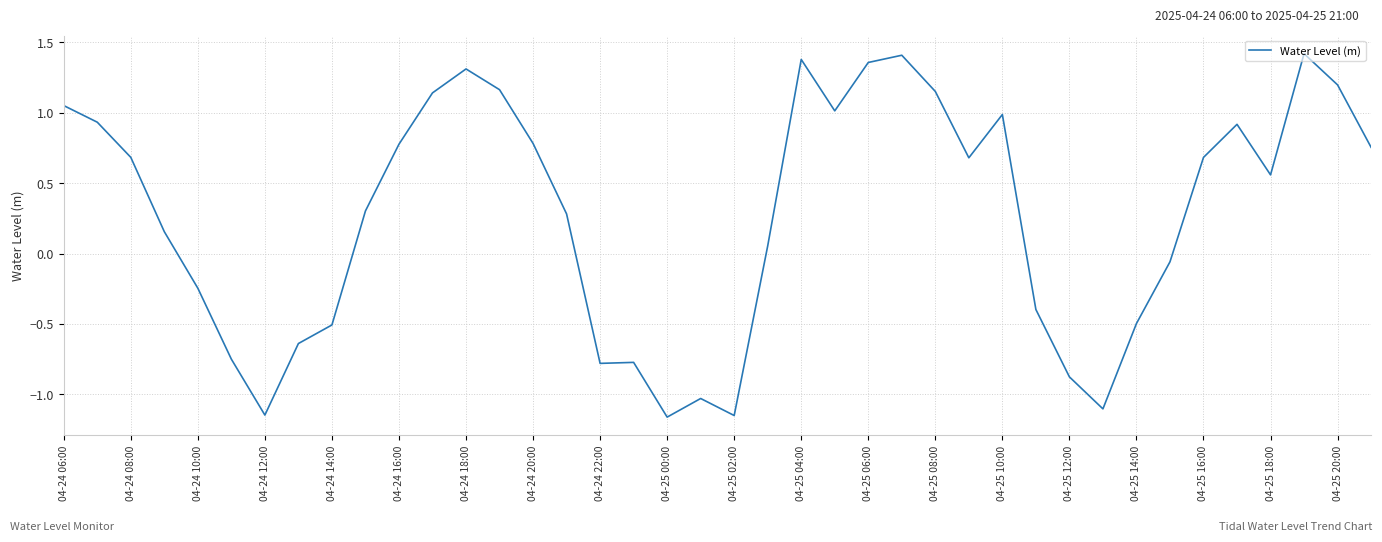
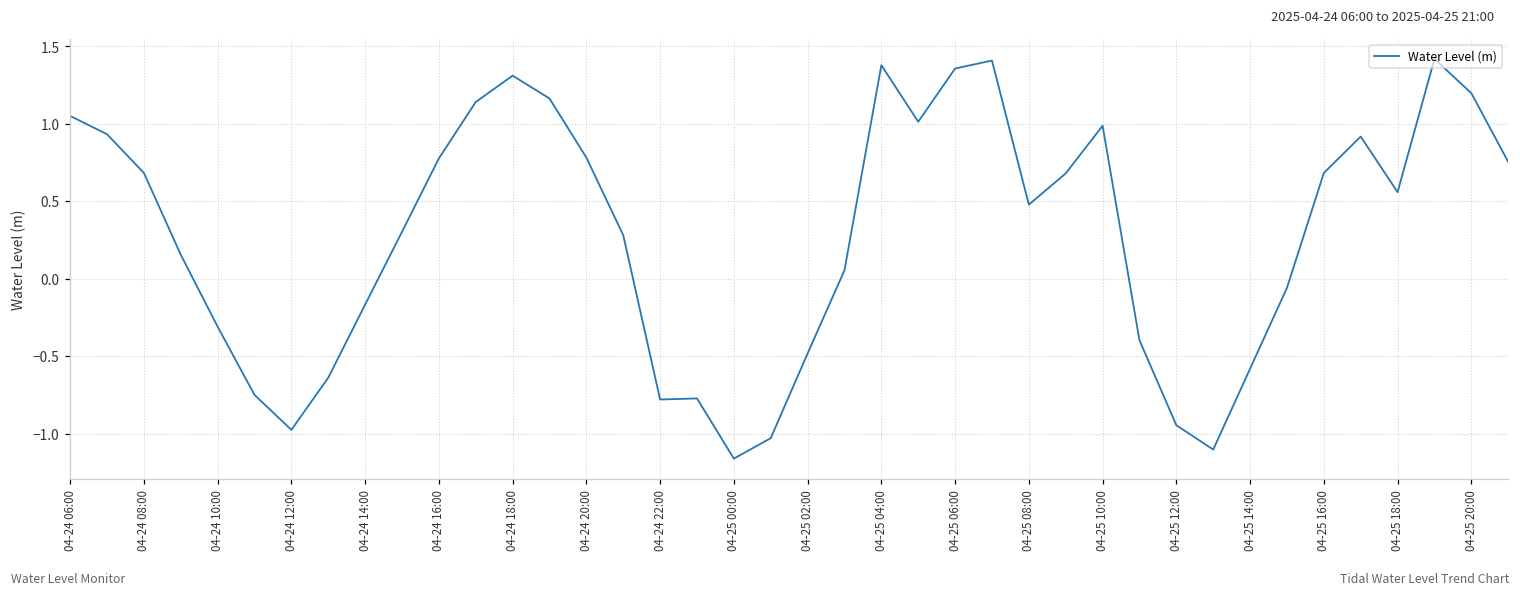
  {
    "04-24 06:00": 1.05,
    "04-24 08:00": 0.68,
-   "04-24 10:00": -0.25,
-   "04-24 12:00": -1.15,
-   "04-24 14:00": -0.51,
+   "04-24 10:00": -0.31,
+   "04-24 12:00": -0.98,
+   "04-24 14:00": -0.17,
    "04-24 16:00": 0.78,
    "04-24 18:00": 1.31,
    "04-24 20:00": 0.78,
    "04-24 22:00": -0.78,
    "04-25 00:00": -1.16,
-   "04-25 02:00": -1.15,
+   "04-25 02:00": -0.48,
    "04-25 04:00": 1.38,
    "04-25 06:00": 1.36,
-   "04-25 08:00": 1.15,
+   "04-25 08:00": 0.48,
    "04-25 10:00": 0.99,
-   "04-25 12:00": -0.88,
-   "04-25 14:00": -0.50,
+   "04-25 12:00": -0.95,
+   "04-25 14:00": -0.58,
    "04-25 16:00": 0.68,
    "04-25 18:00": 0.56,
    "04-25 20:00": 1.20
  }
